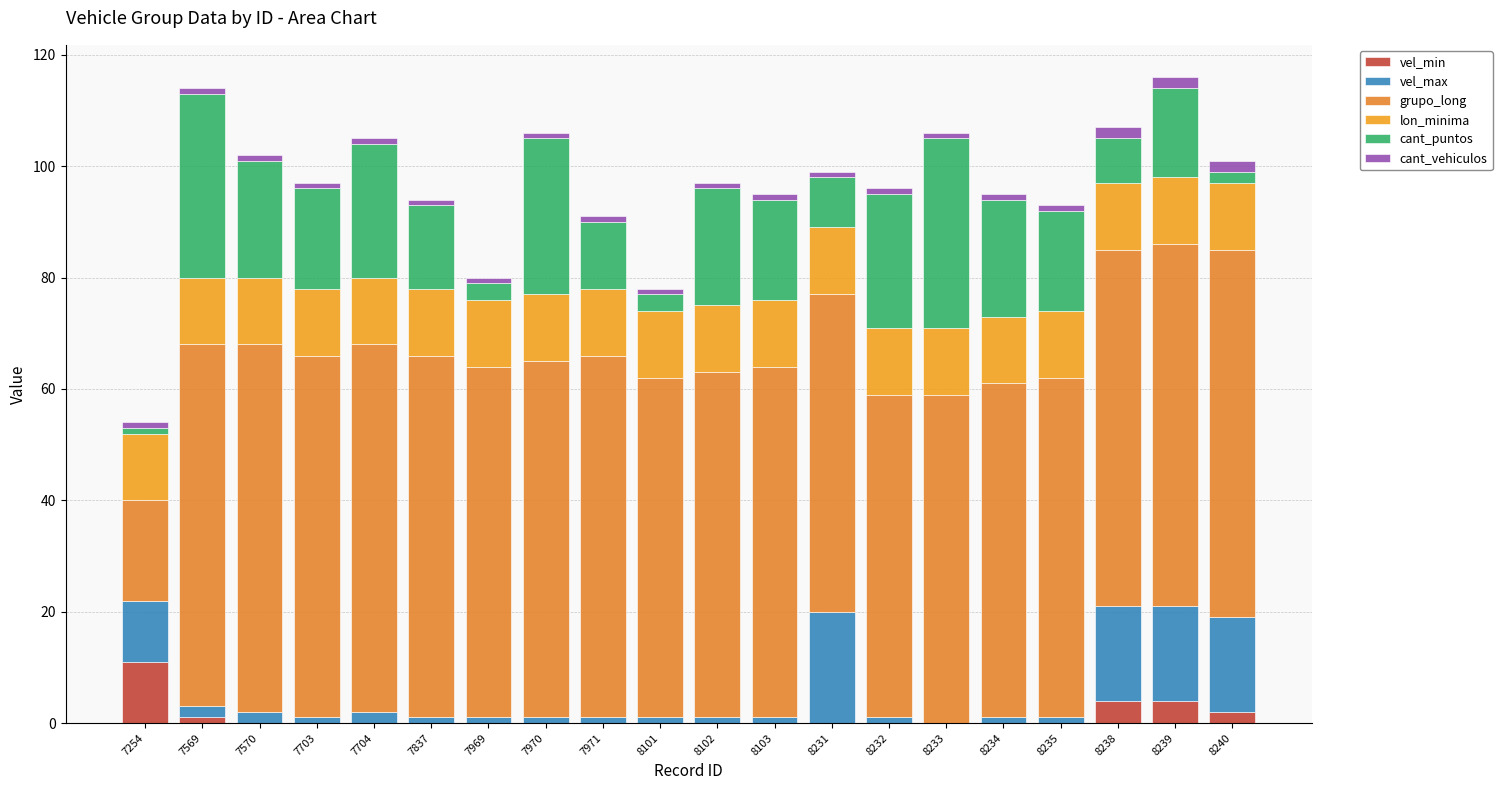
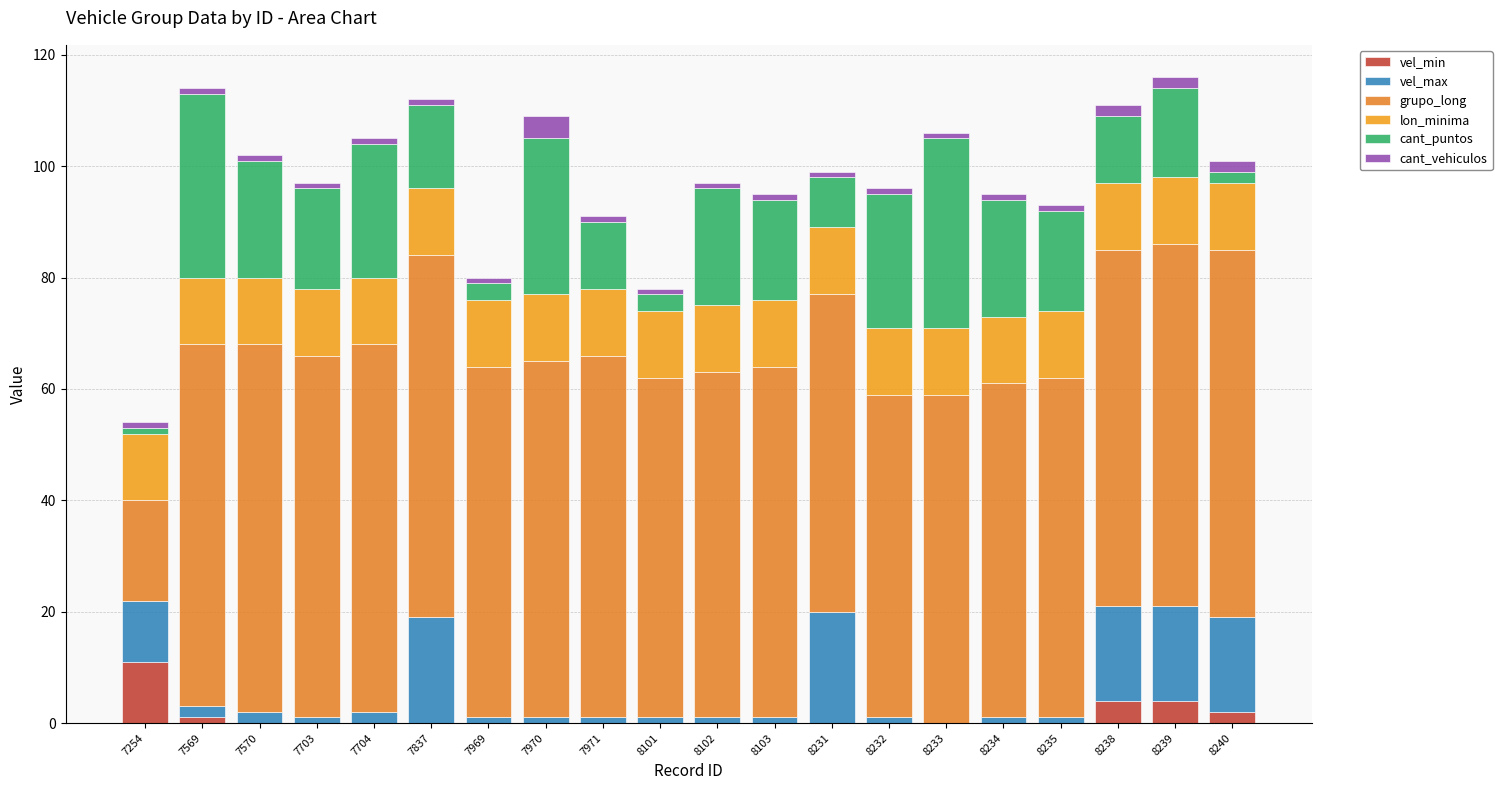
  {
    "vel_min": {
      "7254": 11,
      "7569": 1,
      "7570": 0,
      "7703": 0,
      "7704": 0,
      "7837": 0,
      "7969": 0,
      "7970": 0,
      "7971": 0,
      "8101": 0,
      "8102": 0,
      "8103": 0,
      "8231": 0,
      "8232": 0,
      "8233": 0,
      "8234": 0,
      "8235": 0,
      "8238": 4,
      "8239": 4,
      "8240": 2
    },
    "vel_max": {
      "7254": 11,
      "7569": 2,
      "7570": 2,
      "7703": 1,
      "7704": 2,
-     "7837": 1,
+     "7837": 19,
      "7969": 1,
      "7970": 1,
      "7971": 1,
      "8101": 1,
      "8102": 1,
      "8103": 1,
      "8231": 20,
      "8232": 1,
      "8233": 0,
      "8234": 1,
      "8235": 1,
      "8238": 17,
      "8239": 17,
      "8240": 17
    },
    "cant_puntos": {
      "7254": 1,
      "7569": 33,
      "7570": 21,
      "7703": 18,
      "7704": 24,
      "7837": 15,
      "7969": 3,
      "7970": 28,
      "7971": 12,
      "8101": 3,
      "8102": 21,
      "8103": 18,
      "8231": 9,
      "8232": 24,
      "8233": 34,
      "8234": 21,
      "8235": 18,
-     "8238": 8,
+     "8238": 12,
      "8239": 16,
      "8240": 2
    },
    "cant_vehiculos": {
      "7254": 1,
      "7569": 1,
      "7570": 1,
      "7703": 1,
      "7704": 1,
      "7837": 1,
      "7969": 1,
-     "7970": 1,
+     "7970": 4,
      "7971": 1,
      "8101": 1,
      "8102": 1,
      "8103": 1,
      "8231": 1,
      "8232": 1,
      "8233": 1,
      "8234": 1,
      "8235": 1,
      "8238": 2,
      "8239": 2,
      "8240": 2
    }
  }
